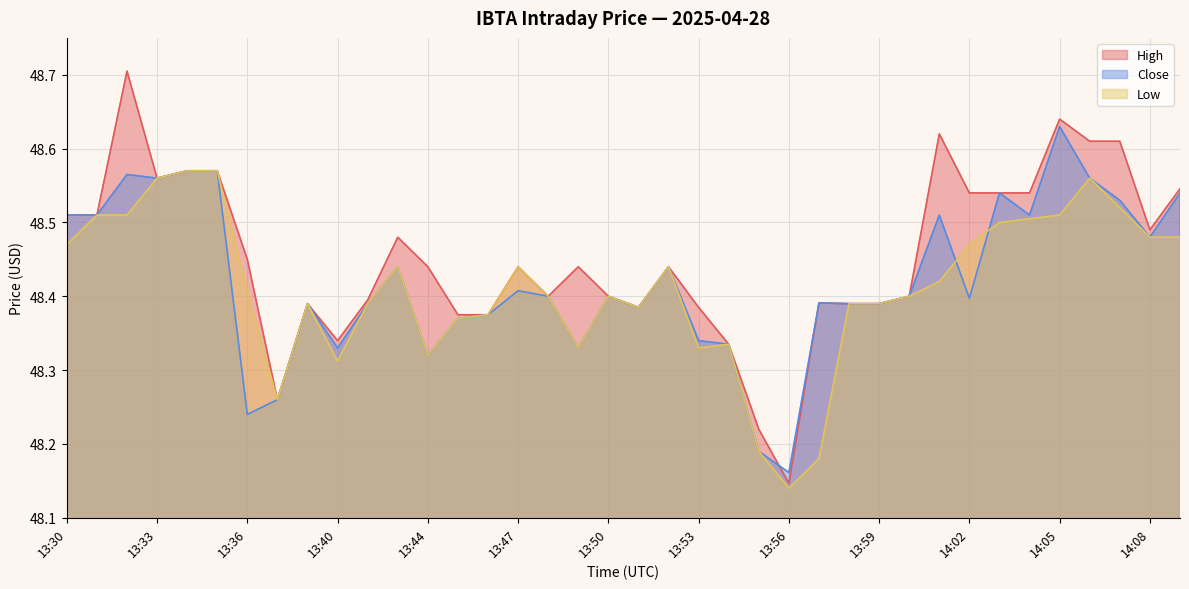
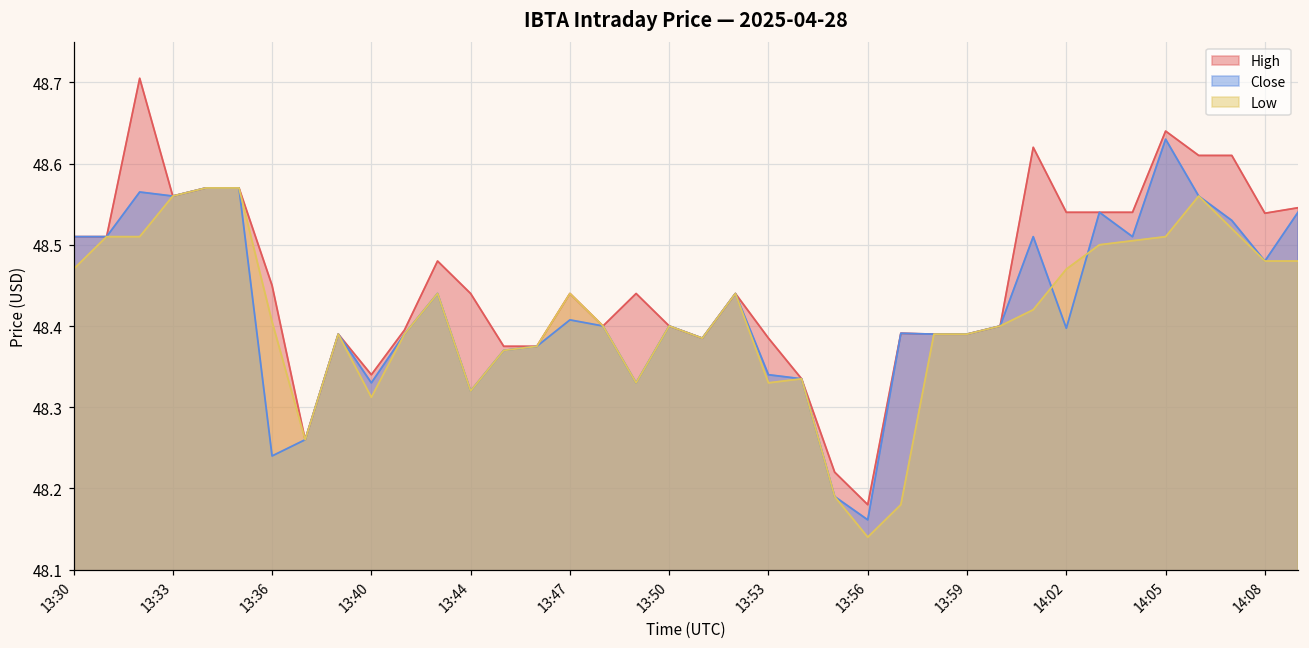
  {
    "High": {
      "13:36": 48.45,
      "13:40": 48.34,
      "13:44": 48.44,
      "13:53": 48.38,
-     "13:56": 48.15,
+     "13:56": 48.18,
      "14:02": 48.54,
      "14:05": 48.64,
-     "14:08": 48.49
+     "14:08": 48.54
    },
    "Close": {
      "13:36": 48.24,
      "13:40": 48.33,
      "13:47": 48.41,
      "13:53": 48.34,
      "13:56": 48.16,
      "14:02": 48.40,
      "14:05": 48.63
    },
    "Low": {
      "13:30": 48.47,
      "13:36": 48.41,
      "13:40": 48.31,
      "13:53": 48.33,
      "13:56": 48.14,
      "14:02": 48.47,
      "14:05": 48.51
    }
  }
